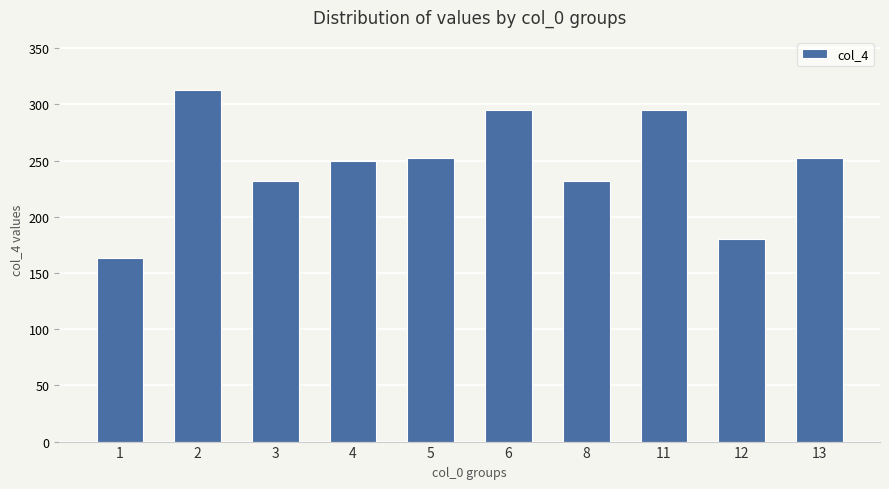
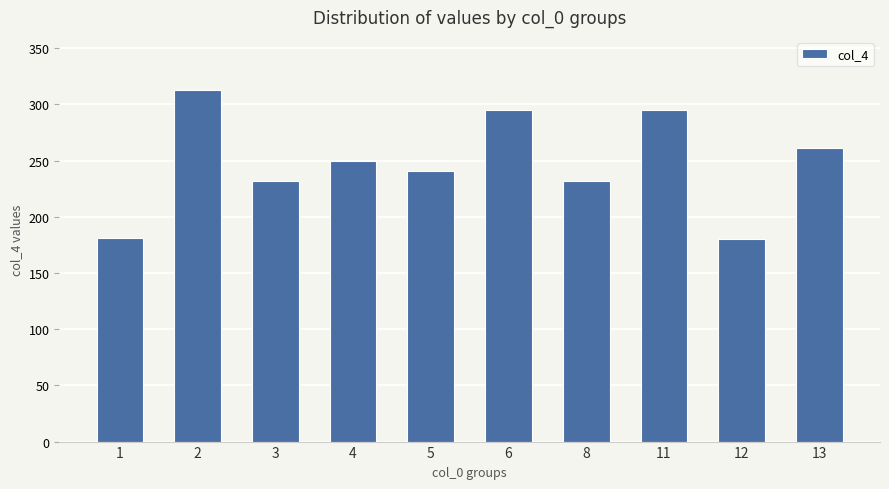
  {
-   "1": 163,
+   "1": 181,
    "2": 313,
    "3": 232,
    "4": 250,
-   "5": 252,
+   "5": 241,
    "6": 295,
    "8": 232,
    "11": 295,
    "12": 180,
-   "13": 252
+   "13": 261
  }
